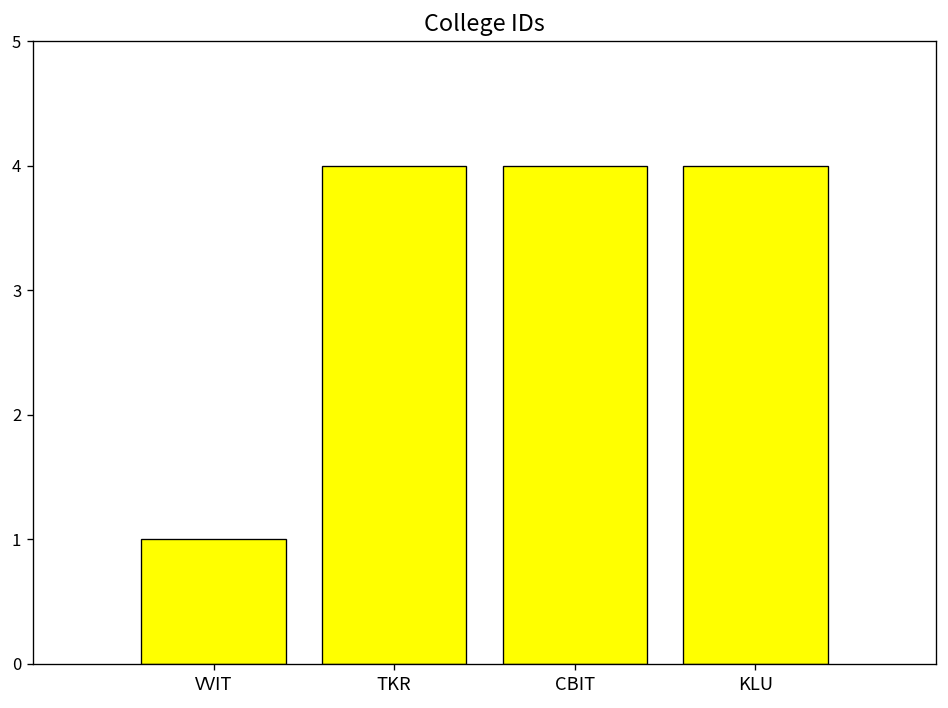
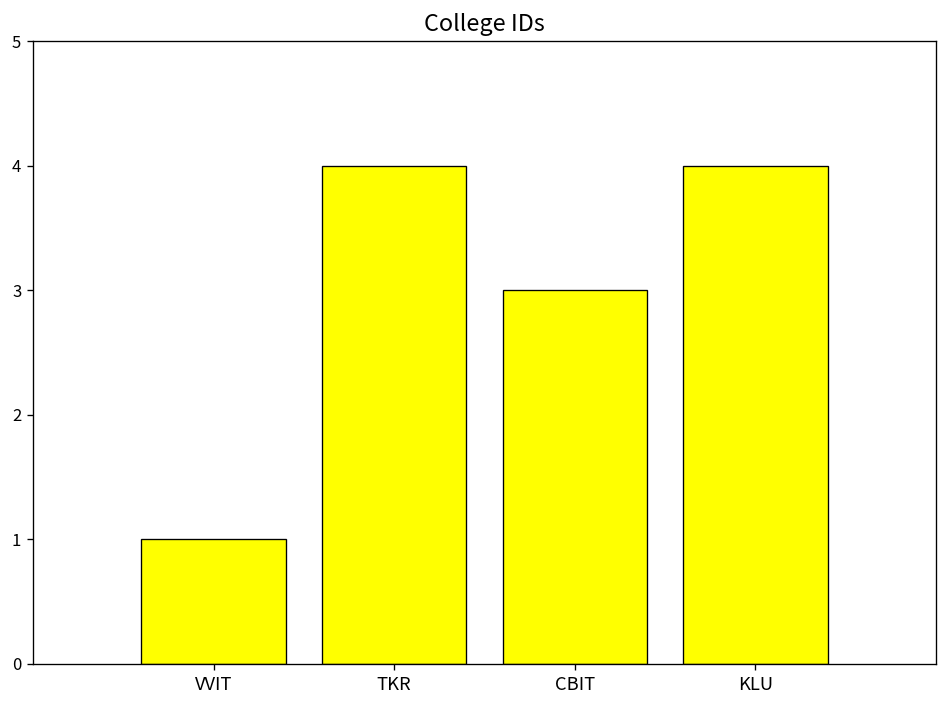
  {
    "VVIT": 1,
    "TKR": 4,
-   "CBIT": 4,
+   "CBIT": 3,
    "KLU": 4
  }
